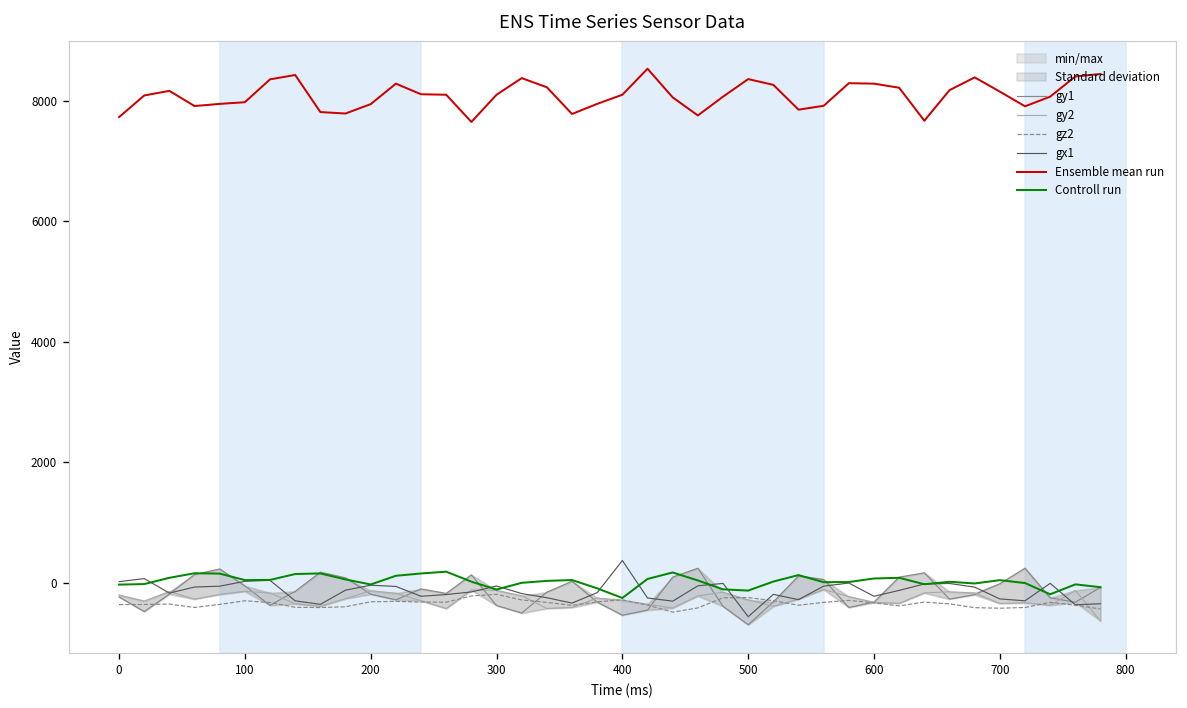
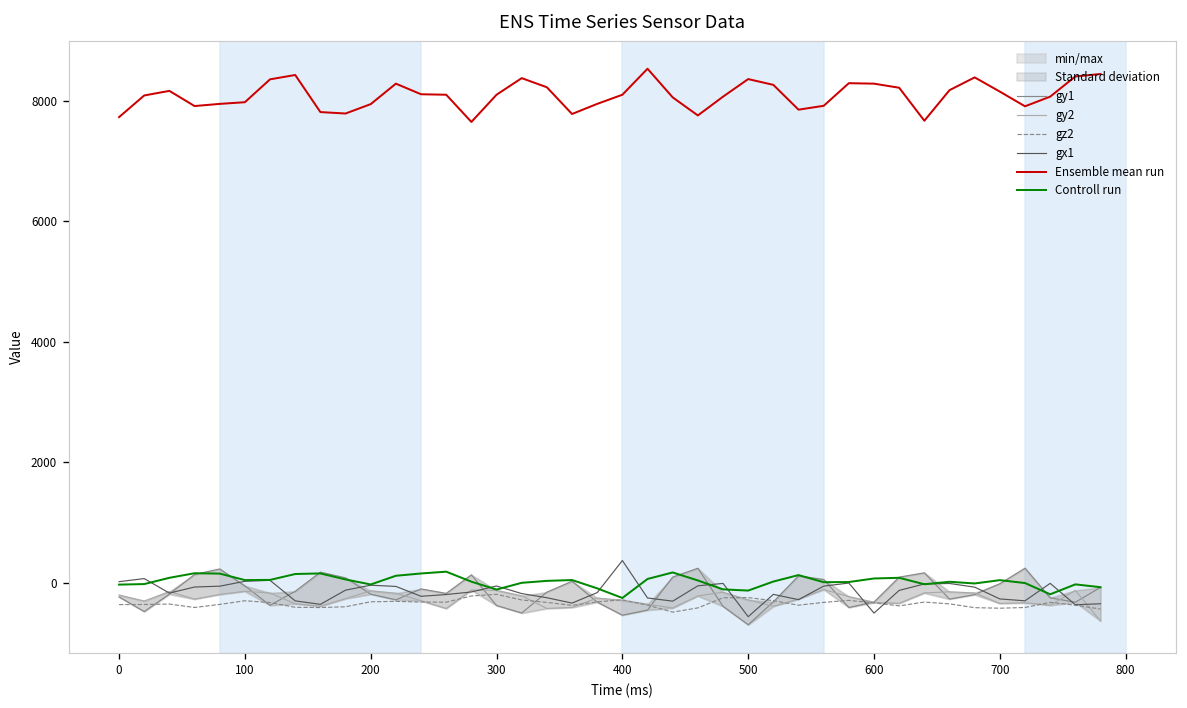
  {
    "gx1": {
      "300": -100,
      "400": 400,
      "500": -600,
-     "600": -200,
+     "600": -500,
      "700": -300
    }
  }
